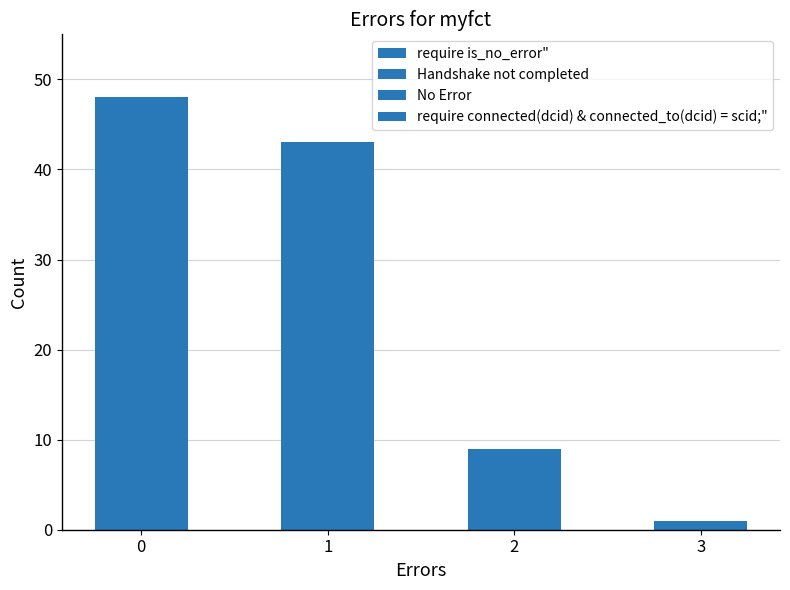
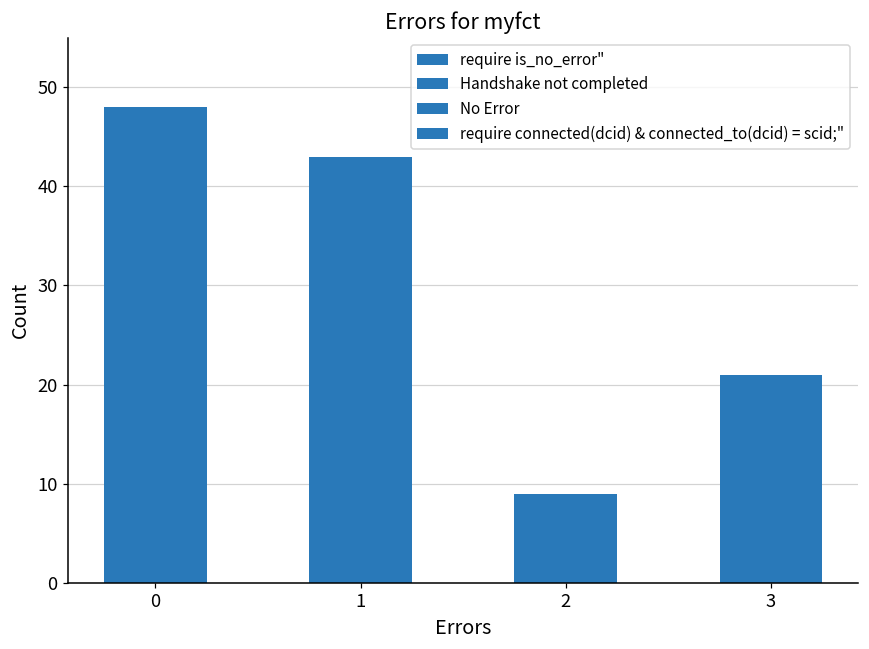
  {
    "0": 48,
    "1": 43,
    "2": 9,
-   "3": 1
+   "3": 21
  }
